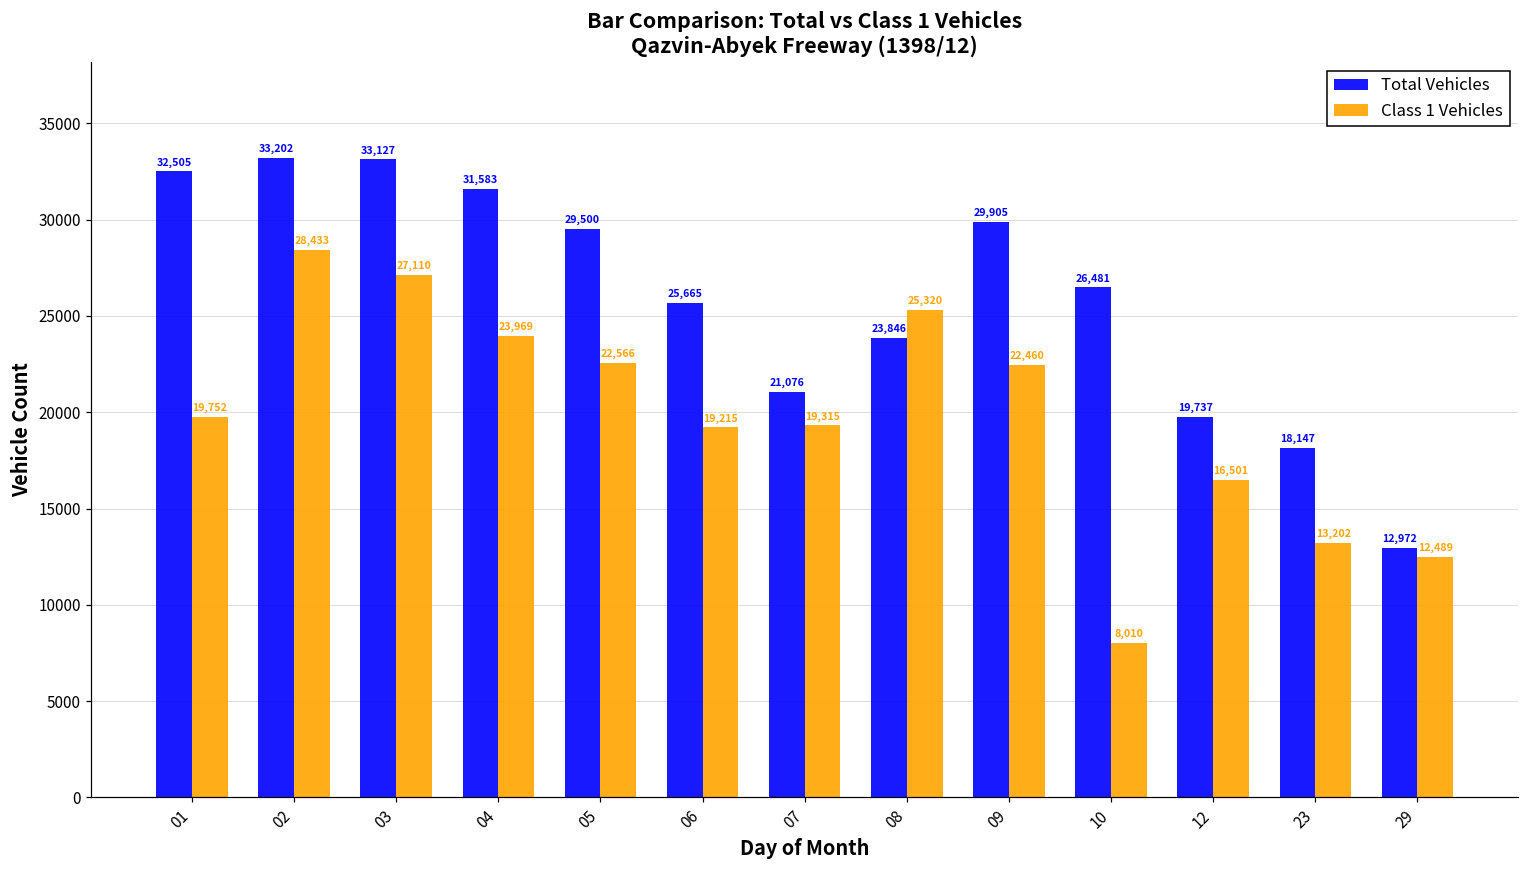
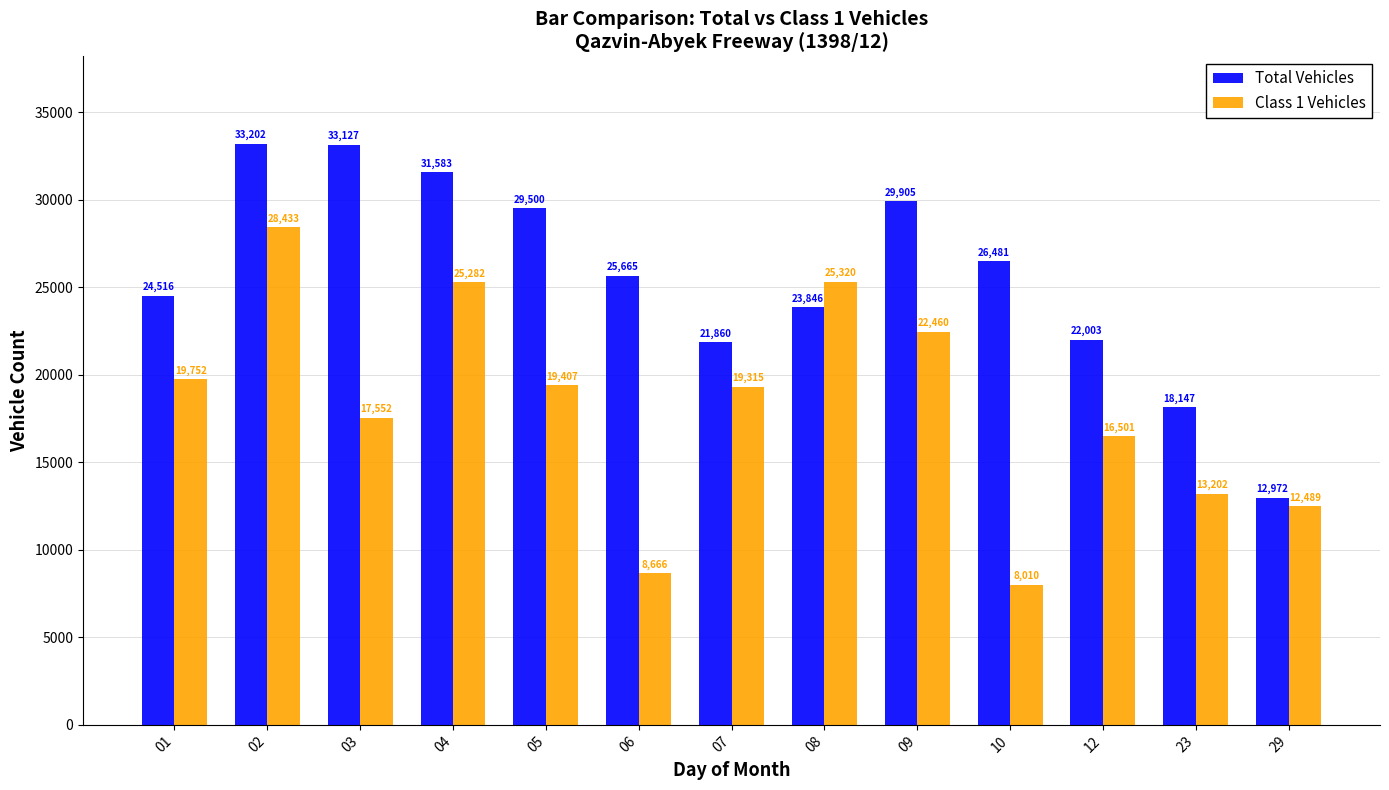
  {
    "Total Vehicles": {
-     "01": "32,505",
+     "01": "24,516",
      "02": "33,202",
      "03": "33,127",
      "04": "31,583",
      "05": "29,500",
      "06": "25,665",
-     "07": "21,076",
+     "07": "21,860",
      "08": "23,846",
      "09": "29,905",
      "10": "26,481",
-     "12": "19,737",
+     "12": "22,003",
      "23": "18,147",
      "29": "12,972"
    },
    "Class 1 Vehicles": {
      "01": "19,752",
      "02": "28,433",
-     "03": "27,110",
-     "04": "23,969",
-     "05": "22,566",
-     "06": "19,215",
+     "03": "17,552",
+     "04": "25,282",
+     "05": "19,407",
+     "06": "8,666",
      "07": "19,315",
      "08": "25,320",
      "09": "22,460",
      "10": "8,010",
      "12": "16,501",
      "23": "13,202",
      "29": "12,489"
    }
  }
